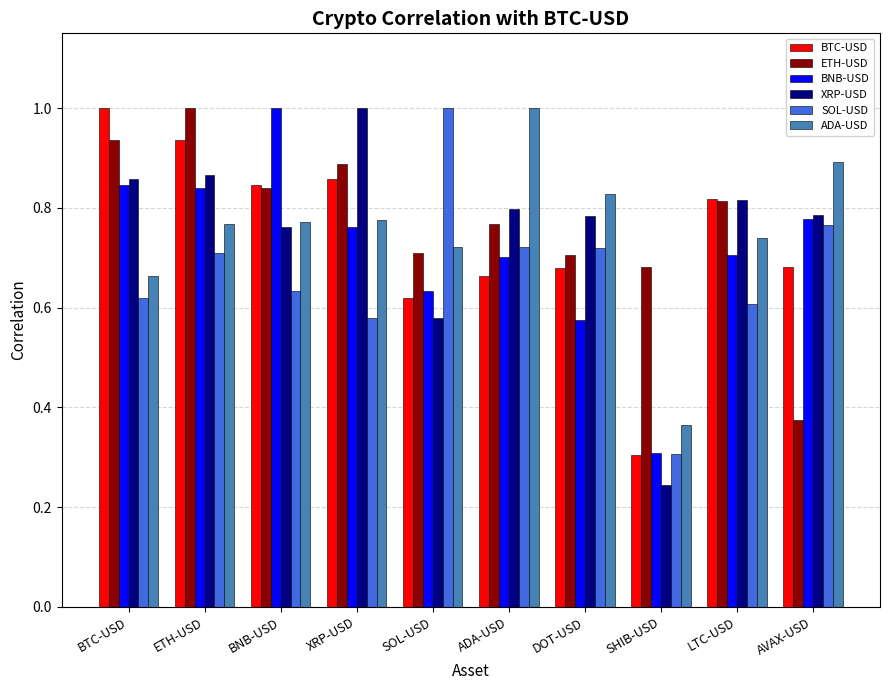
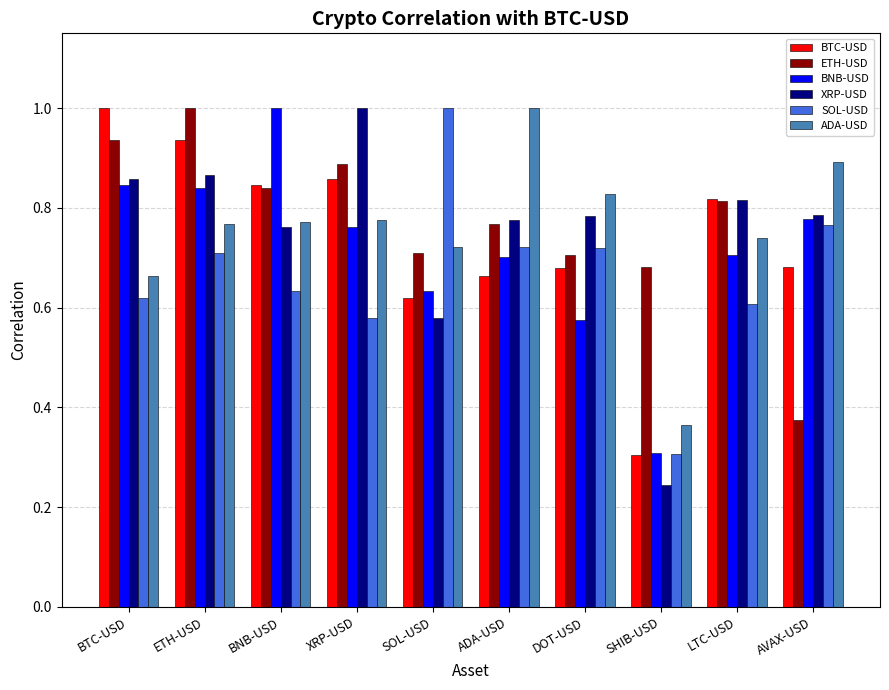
  {
    "BTC-USD": {
      "BTC-USD": 1.00,
      "ETH-USD": 0.94,
      "BNB-USD": 0.85,
      "XRP-USD": 0.86,
      "SOL-USD": 0.62,
      "ADA-USD": 0.66,
      "DOT-USD": 0.68,
      "SHIB-USD": 0.30,
      "LTC-USD": 0.82,
      "AVAX-USD": 0.68
    },
    "ETH-USD": {
      "BTC-USD": 0.94,
      "ETH-USD": 1.00,
      "BNB-USD": 0.84,
      "XRP-USD": 0.89,
      "SOL-USD": 0.71,
      "ADA-USD": 0.77,
      "DOT-USD": 0.71,
      "SHIB-USD": 0.68,
      "LTC-USD": 0.81,
      "AVAX-USD": 0.37
    },
    "BNB-USD": {
      "BTC-USD": 0.85,
      "ETH-USD": 0.84,
      "BNB-USD": 1.00,
      "XRP-USD": 0.76,
      "SOL-USD": 0.63,
      "ADA-USD": 0.70,
      "DOT-USD": 0.57,
      "SHIB-USD": 0.31,
      "LTC-USD": 0.71,
      "AVAX-USD": 0.78
    },
    "XRP-USD": {
      "BTC-USD": 0.86,
      "ETH-USD": 0.87,
      "BNB-USD": 0.76,
      "XRP-USD": 1.00,
      "SOL-USD": 0.58,
-     "ADA-USD": 0.80,
+     "ADA-USD": 0.78,
      "DOT-USD": 0.78,
      "SHIB-USD": 0.24,
      "LTC-USD": 0.82,
      "AVAX-USD": 0.79
    }
  }
